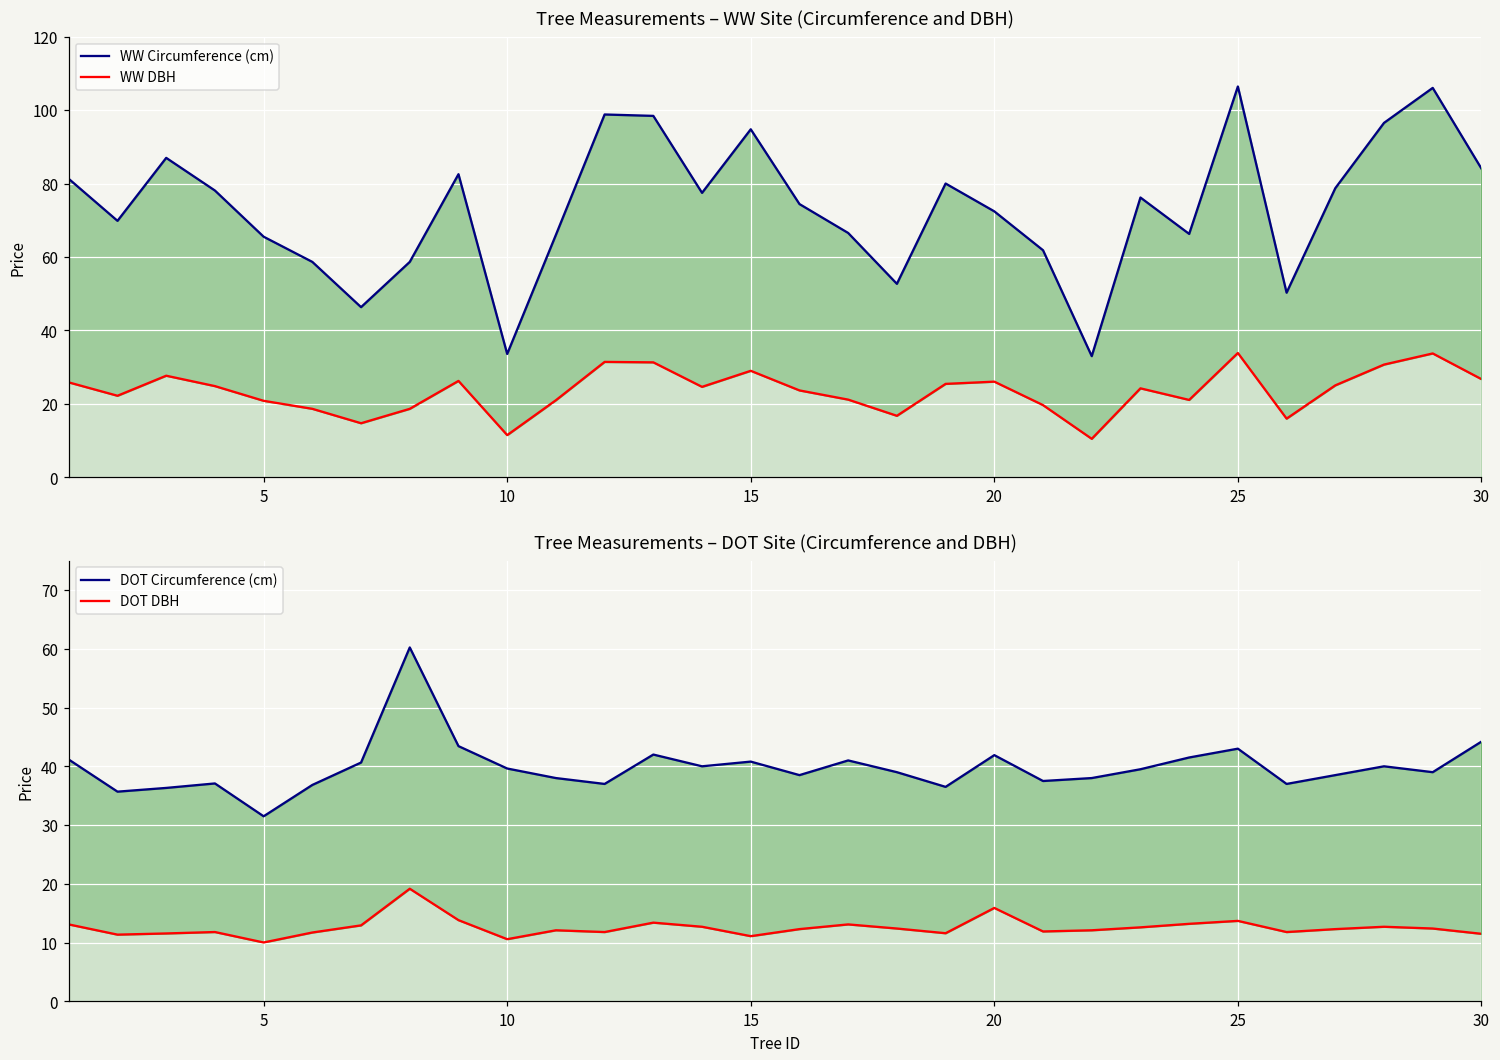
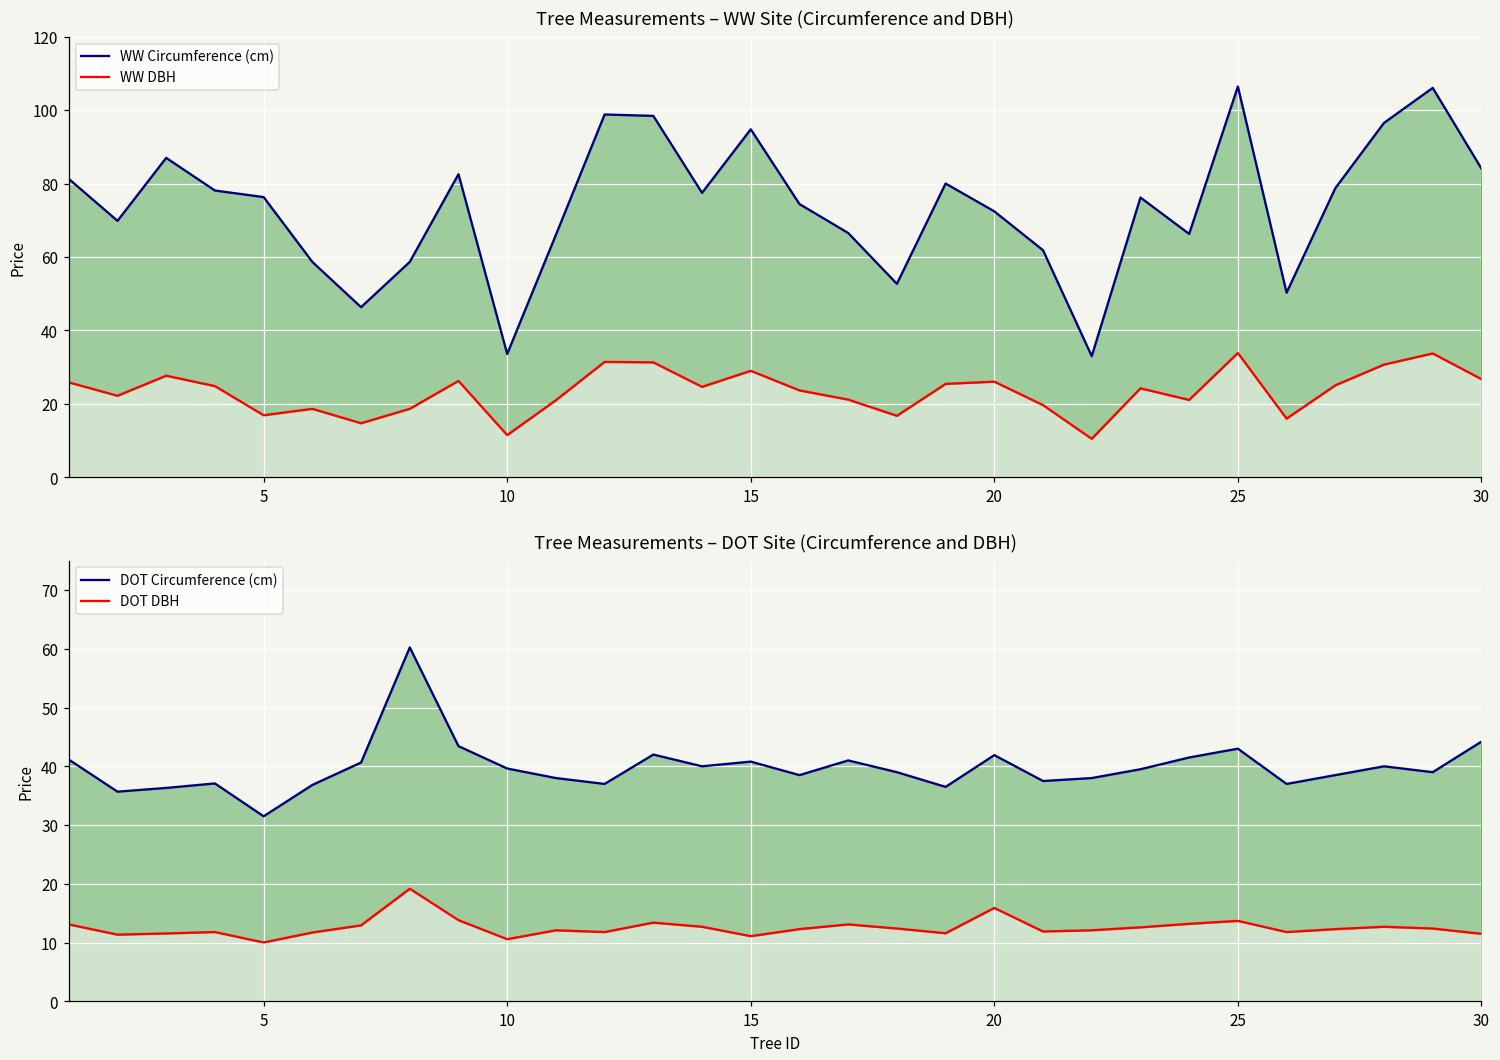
  {
    "Tree Measurements – WW Site (Circumference and DBH)": {
      "WW Circumference (cm)": {
-       "5": 66,
+       "5": 76,
        "10": 34,
        "15": 95,
        "20": 72,
        "25": 106,
        "30": 84
      },
      "WW DBH": {
-       "5": 21,
+       "5": 17,
        "10": 12,
        "15": 29,
        "20": 26,
        "25": 34,
        "30": 27
      }
    },
    "Tree Measurements – DOT Site (Circumference and DBH)": {
      "DOT Circumference (cm)": {
        "5": 31,
        "10": 40,
        "15": 41,
        "20": 42,
        "25": 43,
        "30": 44
      },
      "DOT DBH": {
        "5": 10,
        "10": 11,
        "15": 11,
        "20": 16,
        "25": 14,
        "30": 12
      }
    }
  }
